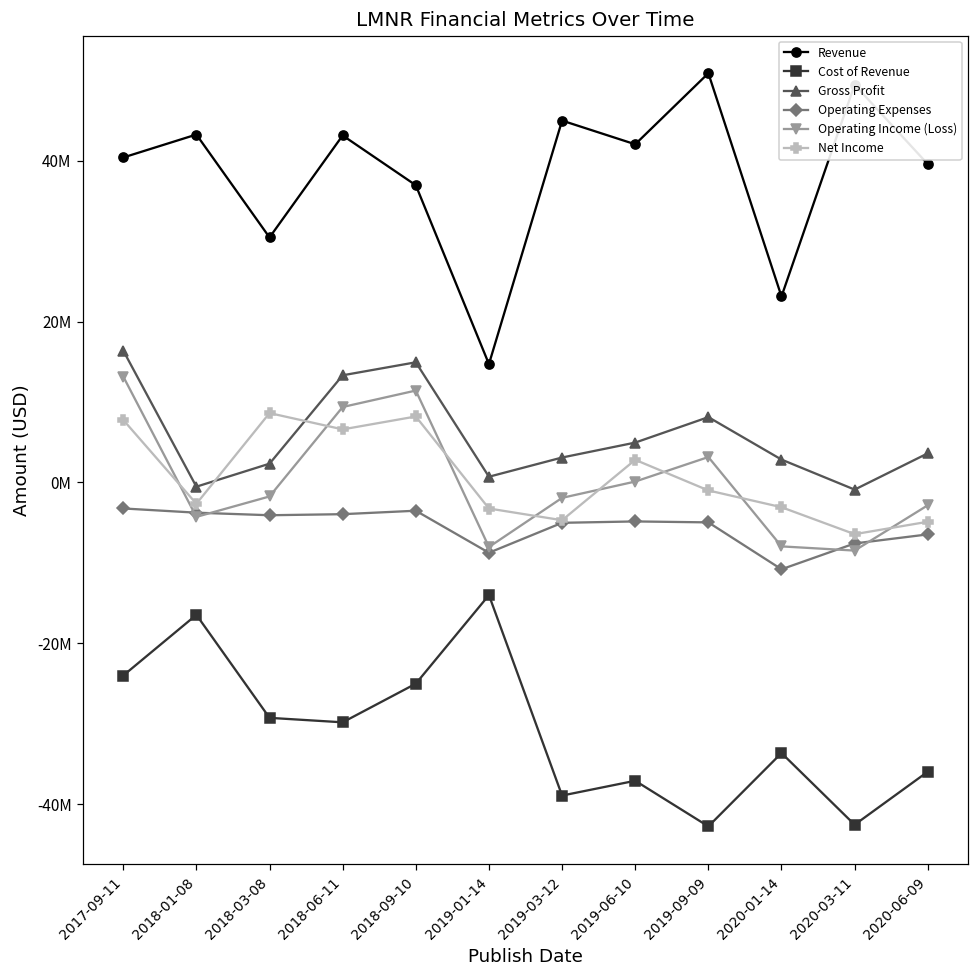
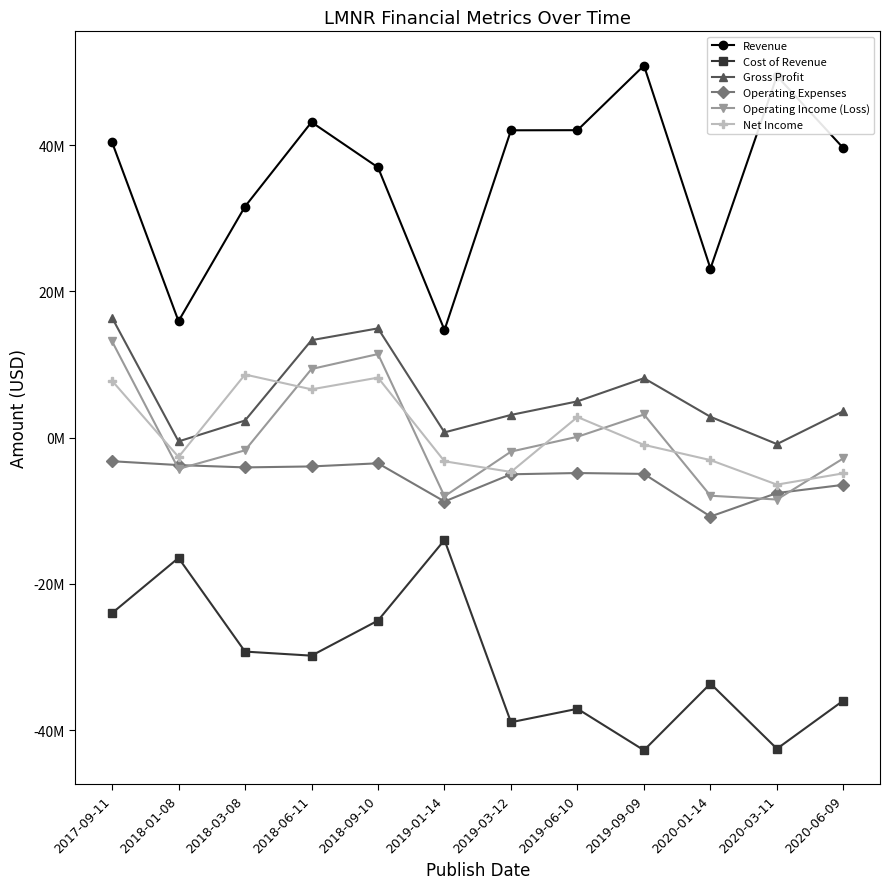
  {
    "Revenue": {
      "2017-09-11": 40000000,
-     "2018-01-08": 43000000,
-     "2018-03-08": 30000000,
+     "2018-01-08": 16000000,
+     "2018-03-08": 32000000,
      "2018-06-11": 43000000,
      "2018-09-10": 37000000,
      "2019-01-14": 15000000,
-     "2019-03-12": 45000000,
+     "2019-03-12": 42000000,
      "2019-06-10": 42000000,
      "2019-09-09": 51000000,
      "2020-01-14": 23000000,
      "2020-06-09": 40000000
    }
  }
